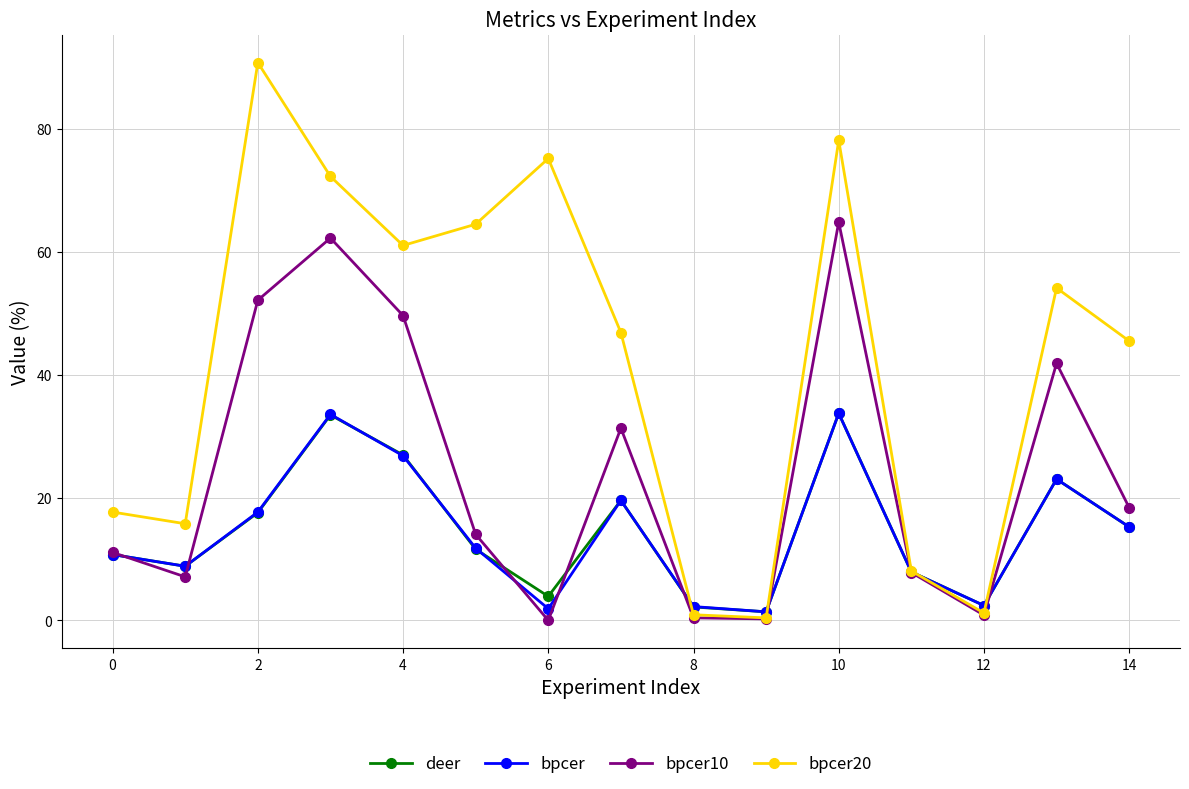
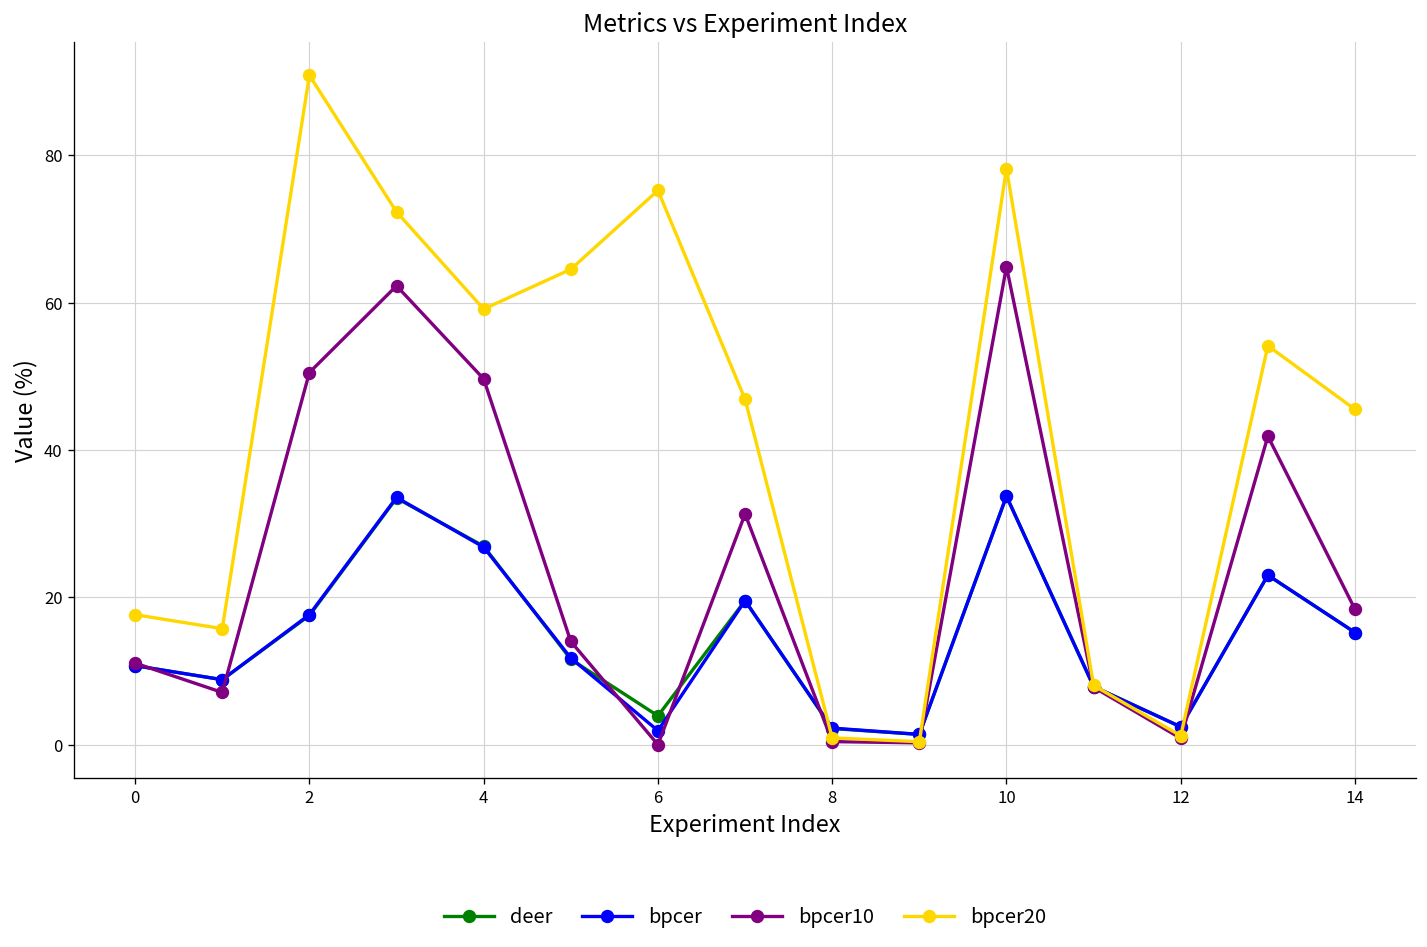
  {
    "deer": {
      "6": 4
    },
    "bpcer": {
      "6": 2
    },
    "bpcer10": {
-     "2": 52,
+     "2": 51,
      "4": 50,
      "6": 0,
      "8": 0,
      "10": 65,
      "14": 18
    },
    "bpcer20": {
      "0": 18,
      "2": 91,
-     "4": 61,
+     "4": 59,
      "6": 75,
      "8": 1,
      "10": 78,
      "14": 46
    }
  }
